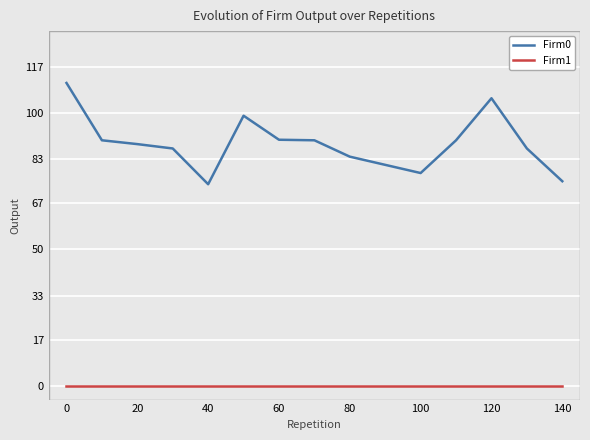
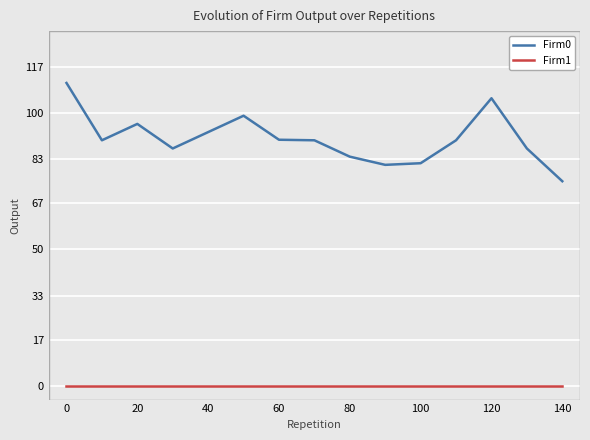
  {
    "Firm0": {
      "0": 111,
-     "20": 89,
-     "40": 74,
+     "20": 96,
+     "40": 93,
      "60": 90,
      "80": 84,
-     "100": 78,
+     "100": 82,
      "120": 105,
      "140": 75
    },
    "Firm1": {
      "0": 0,
      "20": 0,
      "40": 0,
      "60": 0,
      "80": 0,
      "100": 0,
      "120": 0,
      "140": 0
    }
  }
